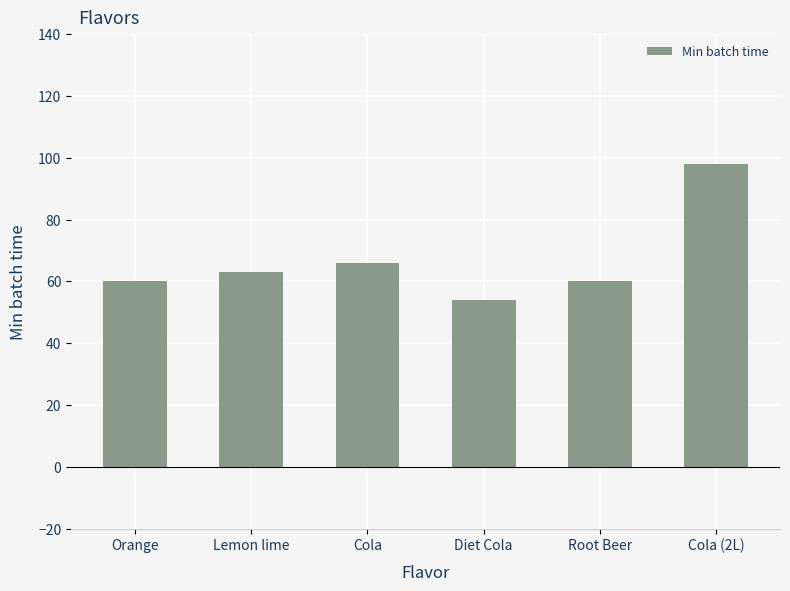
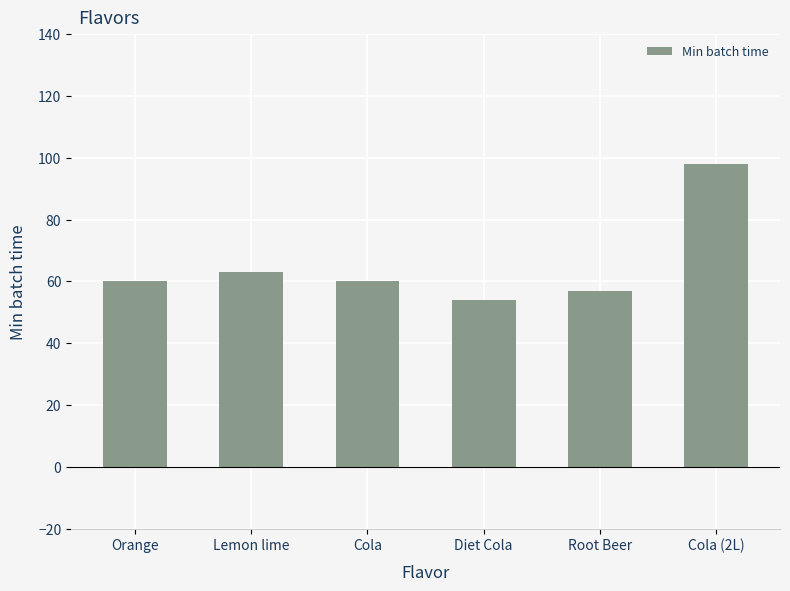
  {
    "Orange": 60,
    "Lemon lime": 63,
-   "Cola": 66,
+   "Cola": 60,
    "Diet Cola": 54,
-   "Root Beer": 60,
+   "Root Beer": 57,
    "Cola (2L)": 98
  }
